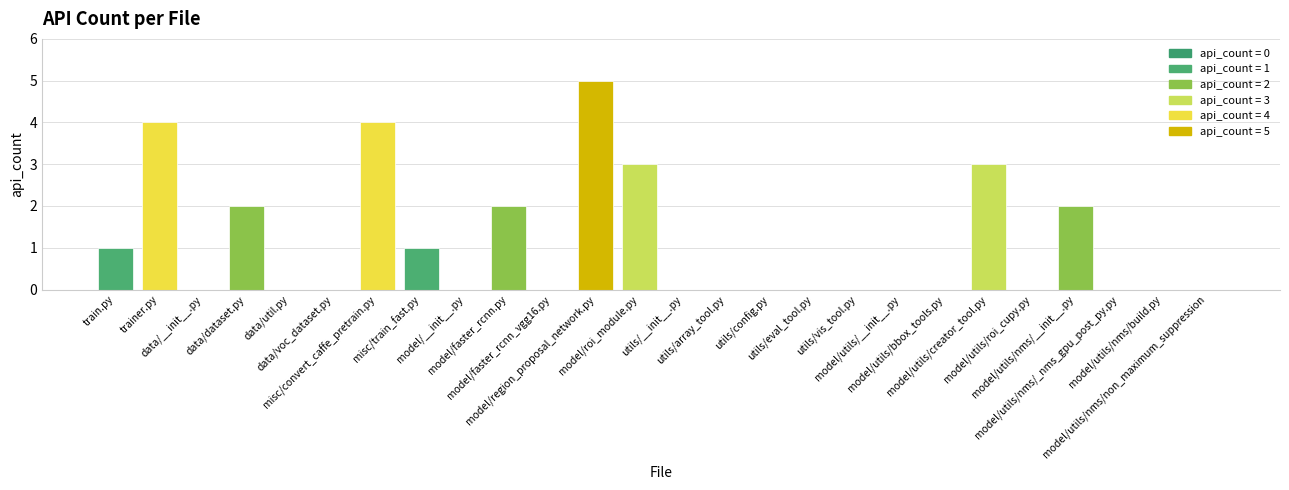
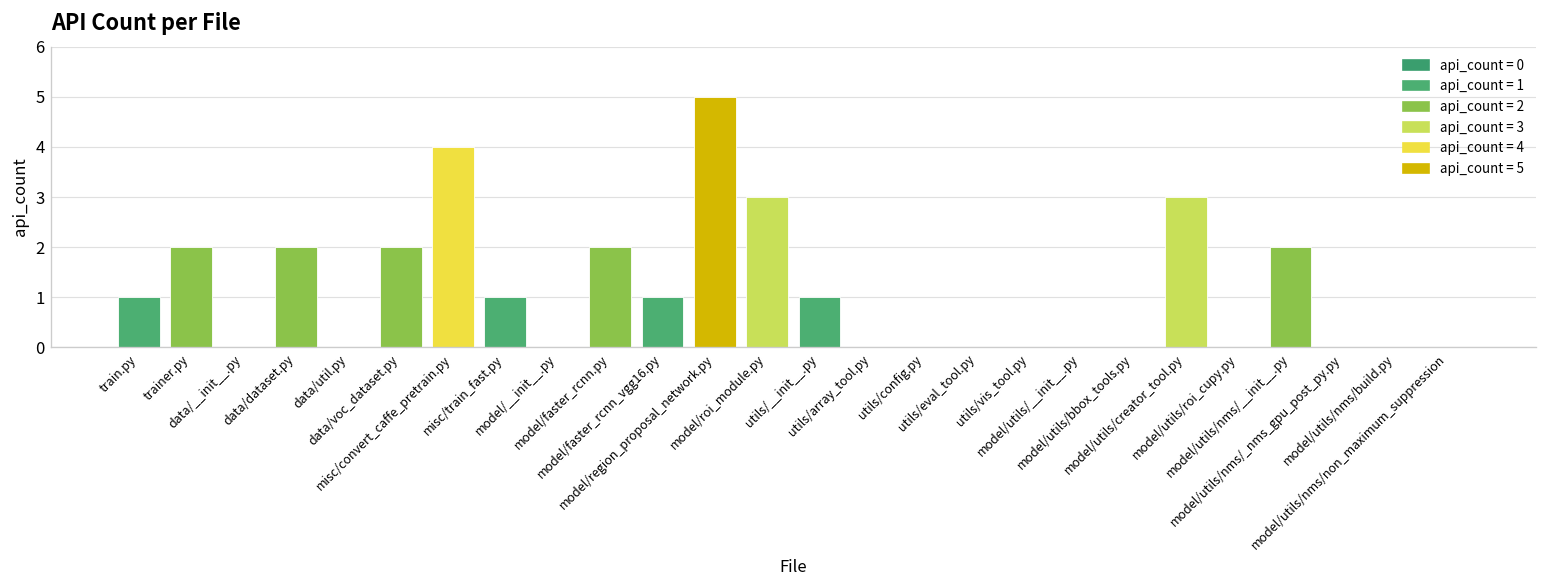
  {
    "train.py": 1,
-   "trainer.py": 4,
+   "trainer.py": 2,
    "data/__init__.py": 0,
    "data/dataset.py": 2,
    "data/util.py": 0,
-   "data/voc_dataset.py": 0,
+   "data/voc_dataset.py": 2,
    "misc/convert_caffe_pretrain.py": 4,
    "misc/train_fast.py": 1,
    "model/__init__.py": 0,
    "model/faster_rcnn.py": 2,
-   "model/faster_rcnn_vgg16.py": 0,
+   "model/faster_rcnn_vgg16.py": 1,
    "model/region_proposal_network.py": 5,
    "model/roi_module.py": 3,
-   "utils/__init__.py": 0,
+   "utils/__init__.py": 1,
    "utils/array_tool.py": 0,
    "utils/config.py": 0,
    "utils/eval_tool.py": 0,
    "utils/vis_tool.py": 0,
    "model/utils/__init__.py": 0,
    "model/utils/bbox_tools.py": 0,
    "model/utils/creator_tool.py": 3,
    "model/utils/roi_cupy.py": 0,
    "model/utils/nms/__init__.py": 2,
    "model/utils/nms/_nms_gpu_post_py.py": 0,
    "model/utils/nms/build.py": 0,
    "model/utils/nms/non_maximum_suppression": 0
  }
